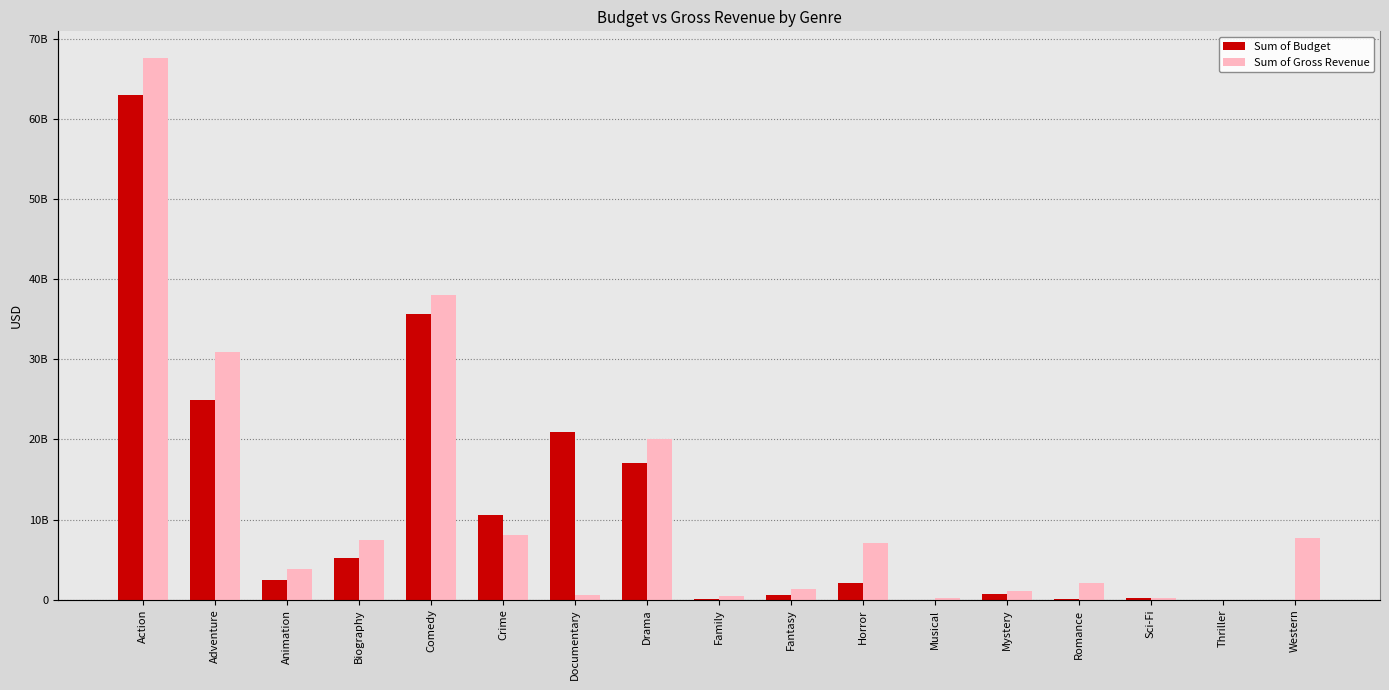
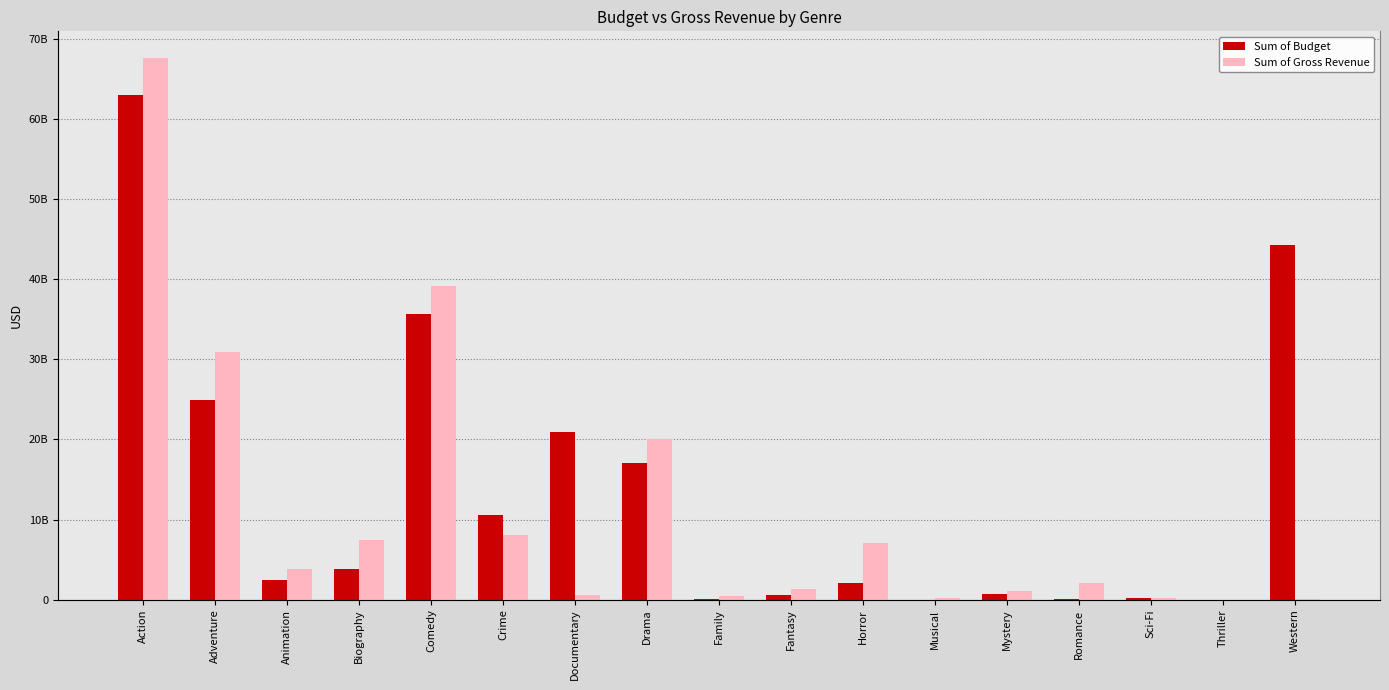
  {
    "Sum of Budget": {
      "Action": 63000000000,
      "Adventure": 25000000000,
      "Animation": 2000000000,
-     "Biography": 5000000000,
+     "Biography": 4000000000,
      "Comedy": 36000000000,
      "Crime": 11000000000,
      "Documentary": 21000000000,
      "Drama": 17000000000,
      "Fantasy": 1000000000,
      "Horror": 2000000000,
      "Mystery": 1000000000,
-     "Western": 0
+     "Western": 44000000000
    },
    "Sum of Gross Revenue": {
      "Action": 68000000000,
      "Adventure": 31000000000,
      "Animation": 4000000000,
      "Biography": 7000000000,
-     "Comedy": 38000000000,
+     "Comedy": 39000000000,
      "Crime": 8000000000,
      "Documentary": 1000000000,
      "Drama": 20000000000,
      "Family": 0,
      "Fantasy": 1000000000,
      "Horror": 7000000000,
      "Mystery": 1000000000,
      "Romance": 2000000000,
-     "Western": 8000000000
+     "Western": 0
    }
  }
